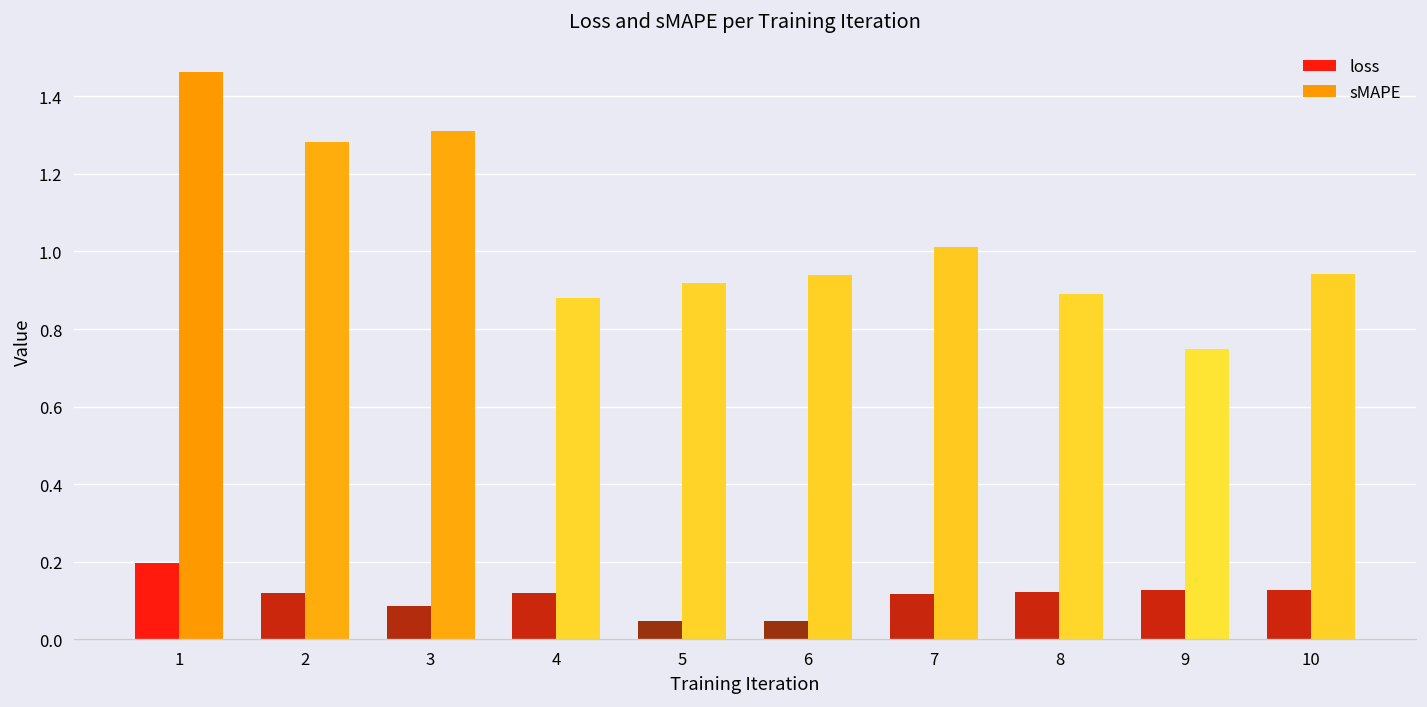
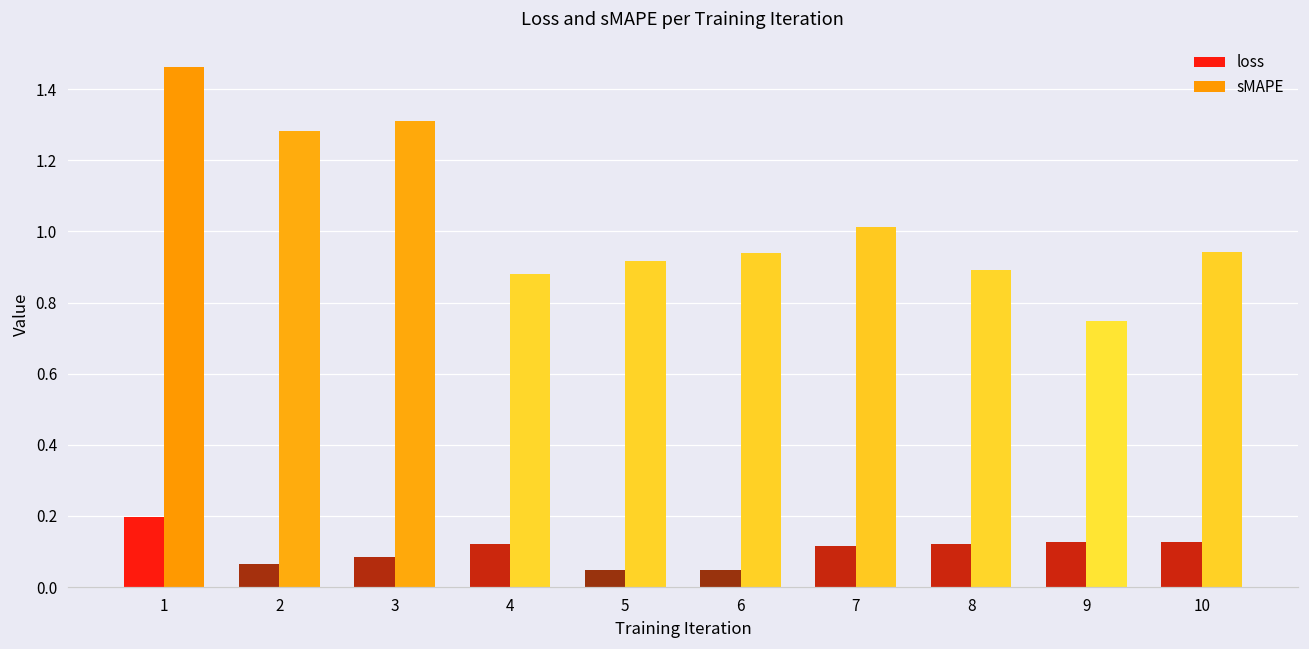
  {
    "loss": {
      "1": 0.20,
-     "2": 0.12,
+     "2": 0.07,
      "3": 0.09,
      "4": 0.12,
      "5": 0.05,
      "6": 0.05,
      "7": 0.12,
      "8": 0.12,
      "9": 0.13,
      "10": 0.13
    },
    "sMAPE": {
      "1": 1.46,
      "2": 1.28,
      "3": 1.31,
      "4": 0.88,
      "5": 0.92,
      "6": 0.94,
      "7": 1.01,
      "8": 0.89,
      "9": 0.75,
      "10": 0.94
    }
  }
